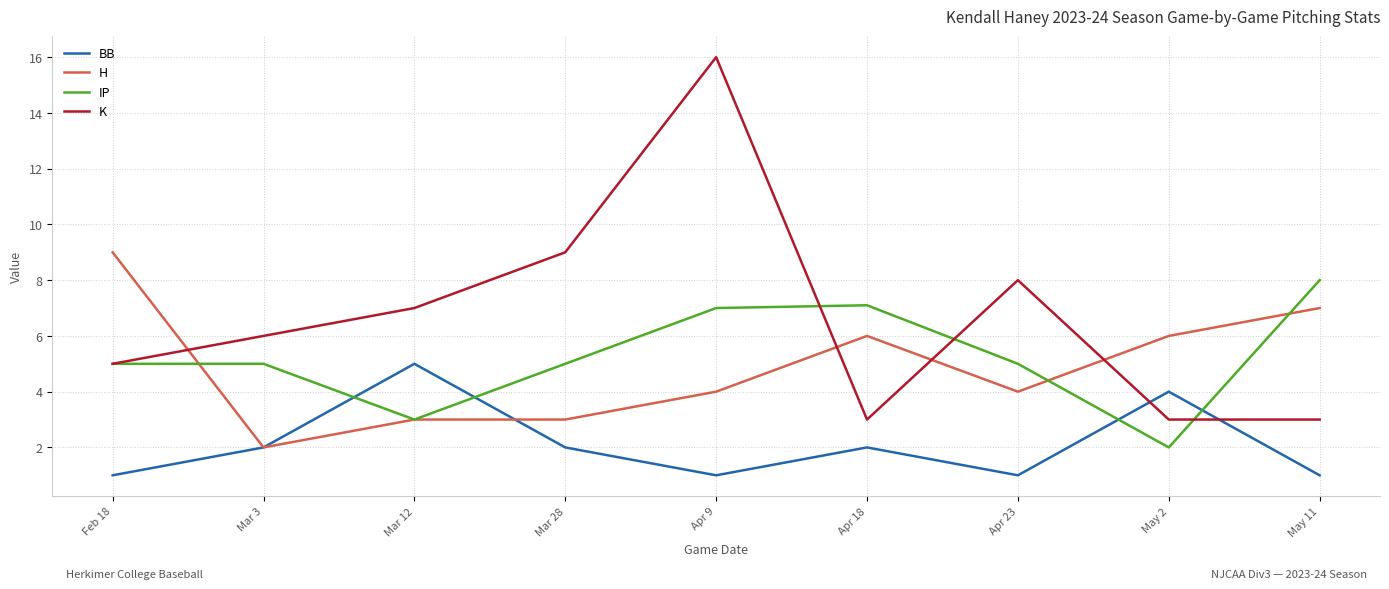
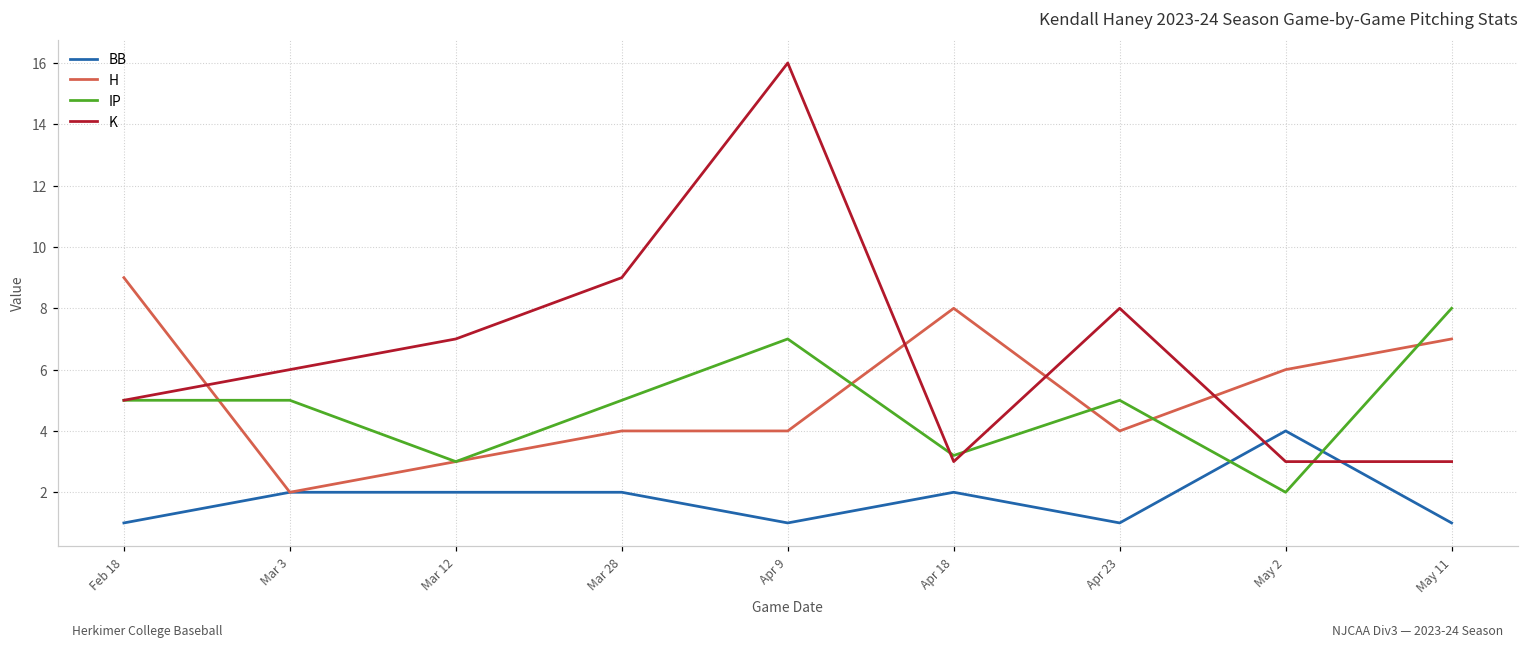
  {
    "BB": {
      "Feb 18": 1,
-     "Mar 12": 5,
+     "Mar 12": 2,
      "Mar 28": 2,
      "Apr 9": 1,
      "Apr 18": 2,
      "Apr 23": 1,
      "May 2": 4,
      "May 11": 1
    },
    "H": {
      "Feb 18": 9,
-     "Mar 28": 3,
+     "Mar 28": 4,
      "Apr 9": 4,
-     "Apr 18": 6,
+     "Apr 18": 8,
      "Apr 23": 4,
      "May 2": 6,
      "May 11": 7
    },
    "IP": {
      "Mar 3": 5.0,
      "Mar 28": 5.0,
      "Apr 9": 7.0,
-     "Apr 18": 7.1,
+     "Apr 18": 3.2,
      "Apr 23": 5.0,
      "May 2": 2.0,
      "May 11": 8.0
    },
    "K": {
      "Mar 3": 6.0,
      "Mar 12": 7.0,
      "Mar 28": 9.0,
      "Apr 9": 16.0,
      "Apr 18": 3.0,
      "Apr 23": 8.0,
      "May 2": 3.0,
      "May 11": 3.0
    }
  }
